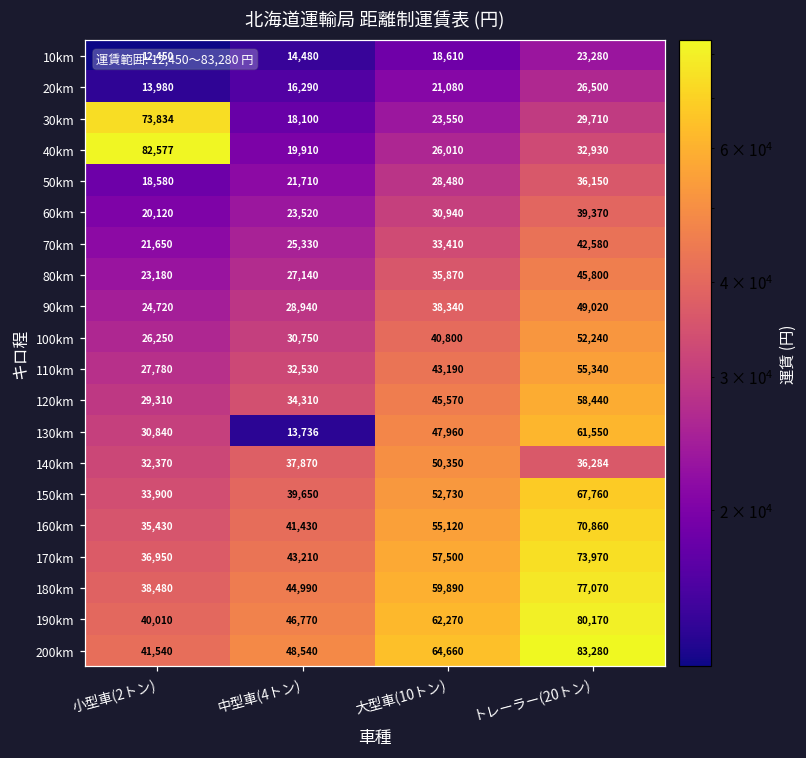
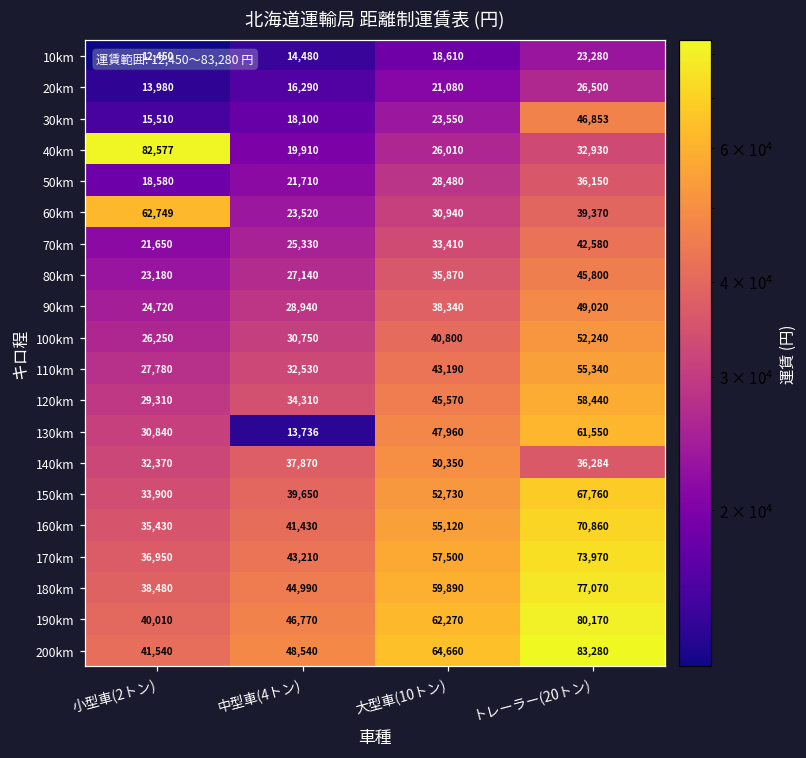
  {
    "10km": {
      "中型車(4トン)": "14,480",
      "大型車(10トン)": "18,610",
      "トレーラー(20トン)": "23,280"
    },
    "20km": {
      "小型車(2トン)": "13,980",
      "中型車(4トン)": "16,290",
      "大型車(10トン)": "21,080",
      "トレーラー(20トン)": "26,500"
    },
    "30km": {
-     "小型車(2トン)": "73,834",
+     "小型車(2トン)": "15,510",
      "中型車(4トン)": "18,100",
      "大型車(10トン)": "23,550",
-     "トレーラー(20トン)": "29,710"
+     "トレーラー(20トン)": "46,853"
    },
    "40km": {
      "小型車(2トン)": "82,577",
      "中型車(4トン)": "19,910",
      "大型車(10トン)": "26,010",
      "トレーラー(20トン)": "32,930"
    },
    "50km": {
      "小型車(2トン)": "18,580",
      "中型車(4トン)": "21,710",
      "大型車(10トン)": "28,480",
      "トレーラー(20トン)": "36,150"
    },
    "60km": {
-     "小型車(2トン)": "20,120",
+     "小型車(2トン)": "62,749",
      "中型車(4トン)": "23,520",
      "大型車(10トン)": "30,940",
      "トレーラー(20トン)": "39,370"
    },
    "70km": {
      "小型車(2トン)": "21,650",
      "中型車(4トン)": "25,330",
      "大型車(10トン)": "33,410",
      "トレーラー(20トン)": "42,580"
    },
    "80km": {
      "小型車(2トン)": "23,180",
      "中型車(4トン)": "27,140",
      "大型車(10トン)": "35,870",
      "トレーラー(20トン)": "45,800"
    },
    "90km": {
      "小型車(2トン)": "24,720",
      "中型車(4トン)": "28,940",
      "大型車(10トン)": "38,340",
      "トレーラー(20トン)": "49,020"
    },
    "100km": {
      "小型車(2トン)": "26,250",
      "中型車(4トン)": "30,750",
      "大型車(10トン)": "40,800",
      "トレーラー(20トン)": "52,240"
    },
    "110km": {
      "小型車(2トン)": "27,780",
      "中型車(4トン)": "32,530",
      "大型車(10トン)": "43,190",
      "トレーラー(20トン)": "55,340"
    },
    "120km": {
      "小型車(2トン)": "29,310",
      "中型車(4トン)": "34,310",
      "大型車(10トン)": "45,570",
      "トレーラー(20トン)": "58,440"
    },
    "130km": {
      "小型車(2トン)": "30,840",
      "中型車(4トン)": "13,736",
      "大型車(10トン)": "47,960",
      "トレーラー(20トン)": "61,550"
    },
    "140km": {
      "小型車(2トン)": "32,370",
      "中型車(4トン)": "37,870",
      "大型車(10トン)": "50,350",
      "トレーラー(20トン)": "36,284"
    },
    "150km": {
      "小型車(2トン)": "33,900",
      "中型車(4トン)": "39,650",
      "大型車(10トン)": "52,730",
      "トレーラー(20トン)": "67,760"
    },
    "160km": {
      "小型車(2トン)": "35,430",
      "中型車(4トン)": "41,430",
      "大型車(10トン)": "55,120",
      "トレーラー(20トン)": "70,860"
    },
    "170km": {
      "小型車(2トン)": "36,950",
      "中型車(4トン)": "43,210",
      "大型車(10トン)": "57,500",
      "トレーラー(20トン)": "73,970"
    },
    "180km": {
      "小型車(2トン)": "38,480",
      "中型車(4トン)": "44,990",
      "大型車(10トン)": "59,890",
      "トレーラー(20トン)": "77,070"
    },
    "190km": {
      "小型車(2トン)": "40,010",
      "中型車(4トン)": "46,770",
      "大型車(10トン)": "62,270",
      "トレーラー(20トン)": "80,170"
    },
    "200km": {
      "小型車(2トン)": "41,540",
      "中型車(4トン)": "48,540",
      "大型車(10トン)": "64,660",
      "トレーラー(20トン)": "83,280"
    }
  }
